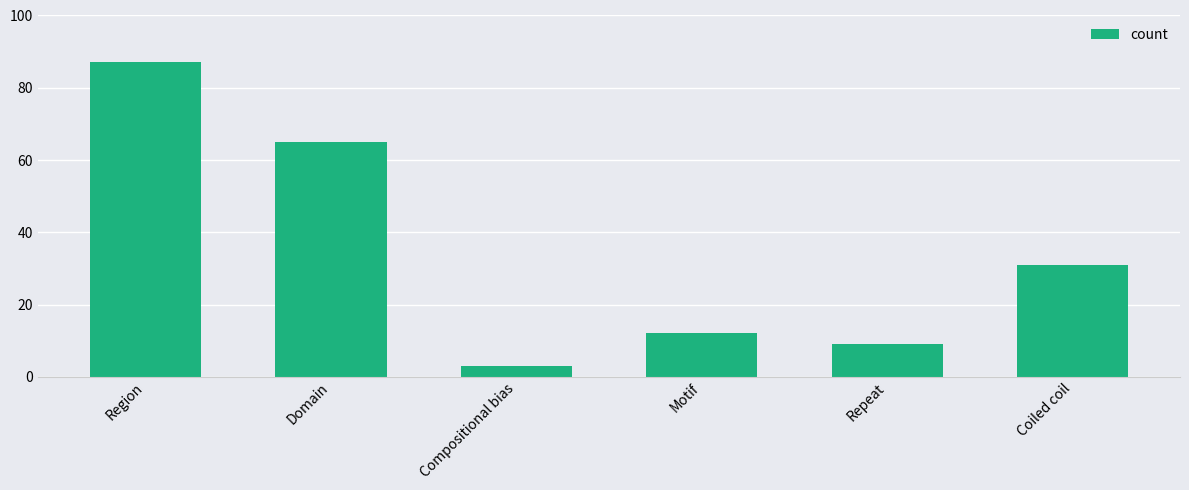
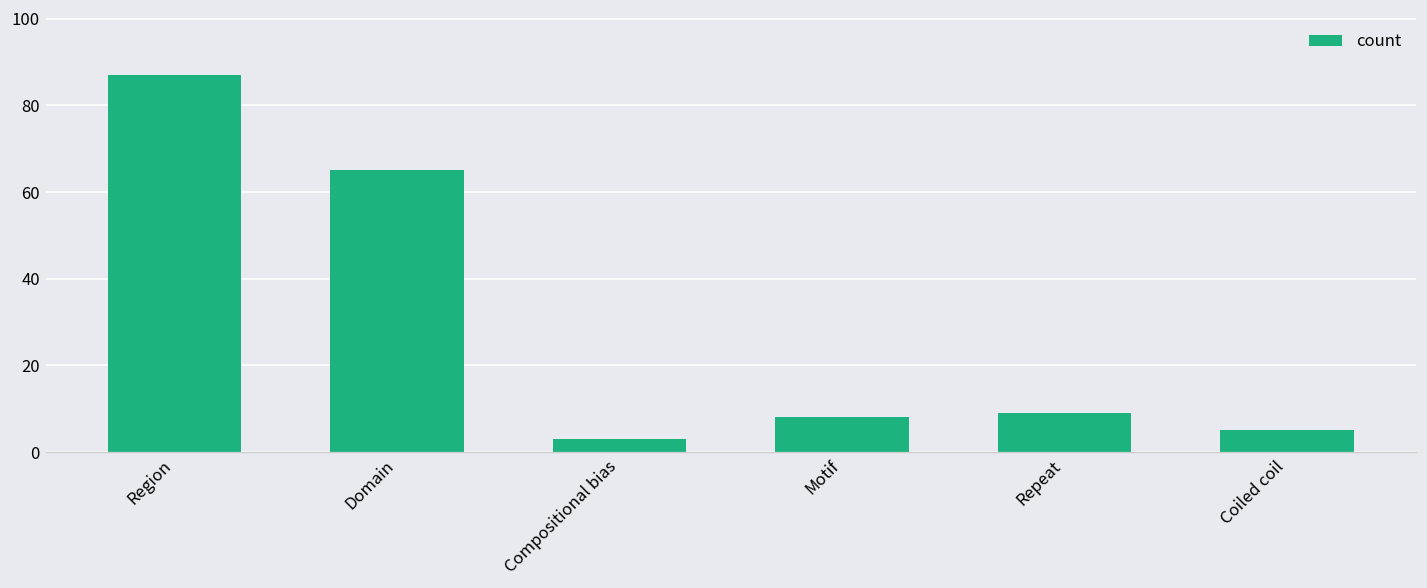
  {
    "Region": 87,
    "Domain": 65,
    "Compositional bias": 3,
-   "Motif": 12,
+   "Motif": 8,
    "Repeat": 9,
-   "Coiled coil": 31
+   "Coiled coil": 5
  }
